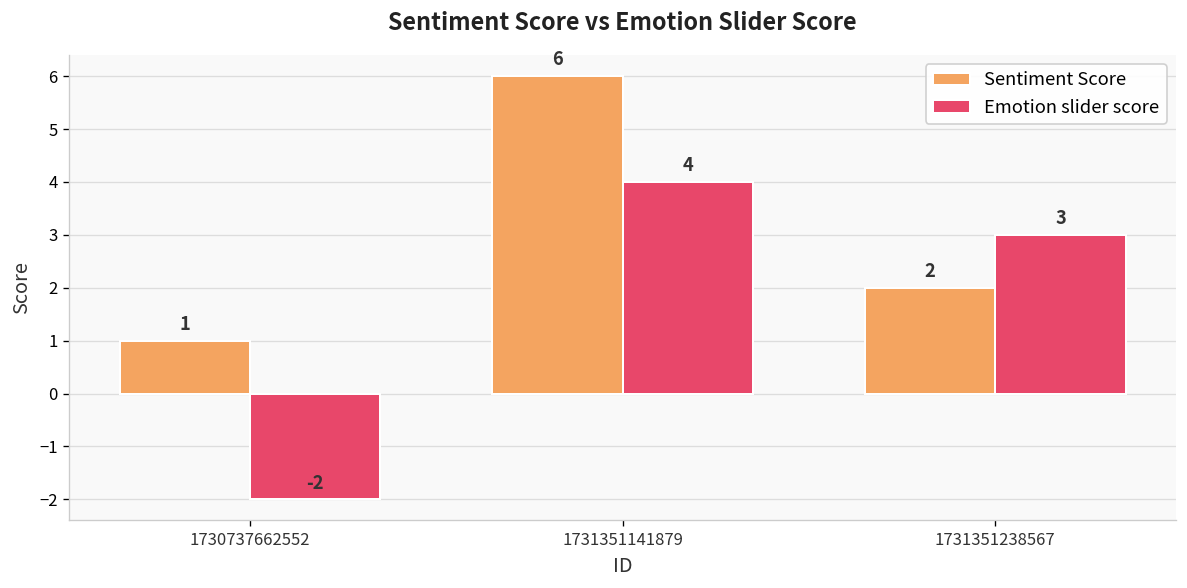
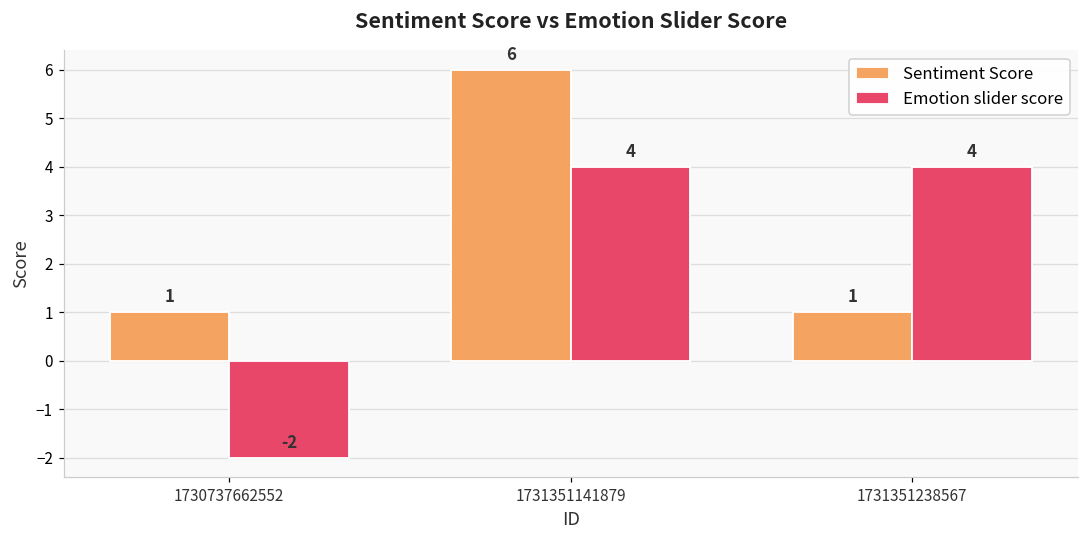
  {
    "Sentiment Score": {
      "1730737662552": 1,
      "1731351141879": 6,
-     "1731351238567": 2
+     "1731351238567": 1
    },
    "Emotion slider score": {
      "1730737662552": -2,
      "1731351141879": 4,
-     "1731351238567": 3
+     "1731351238567": 4
    }
  }
